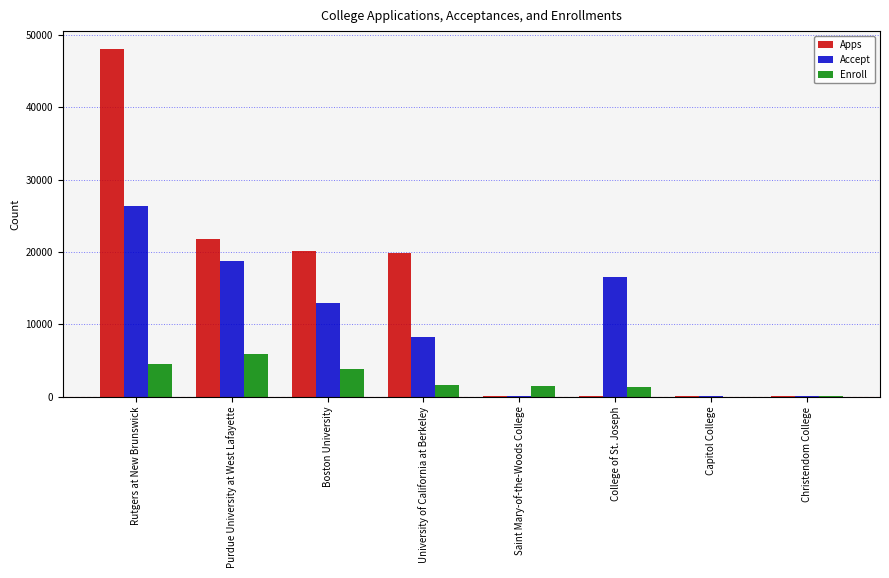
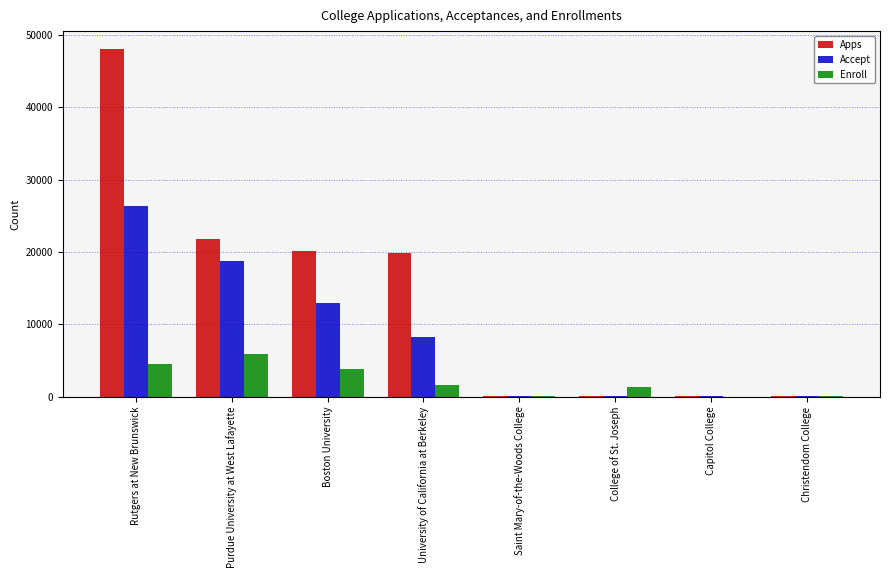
  {
    "Apps": {
      "Rutgers at New Brunswick": 48000,
      "Purdue University at West Lafayette": 22000,
      "Boston University": 20000,
      "University of California at Berkeley": 20000
    },
    "Accept": {
      "Rutgers at New Brunswick": 26000,
      "Purdue University at West Lafayette": 19000,
      "Boston University": 13000,
      "University of California at Berkeley": 8000,
-     "College of St. Joseph": 17000
+     "College of St. Joseph": 0
    },
    "Enroll": {
      "Rutgers at New Brunswick": 5000,
      "Purdue University at West Lafayette": 6000,
      "Boston University": 4000,
      "University of California at Berkeley": 2000,
-     "Saint Mary-of-the-Woods College": 2000,
+     "Saint Mary-of-the-Woods College": 0,
      "College of St. Joseph": 1000
    }
  }
